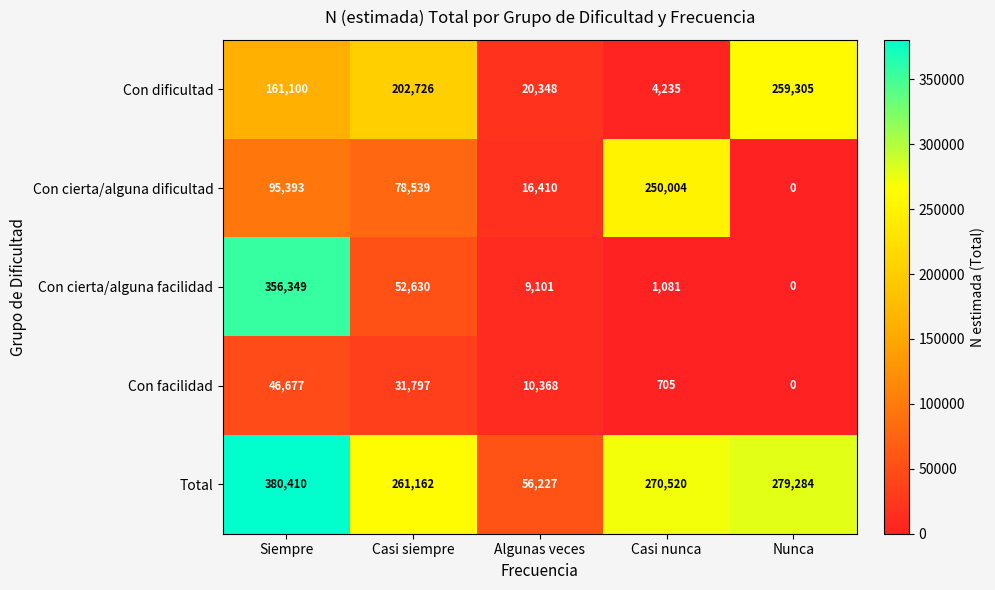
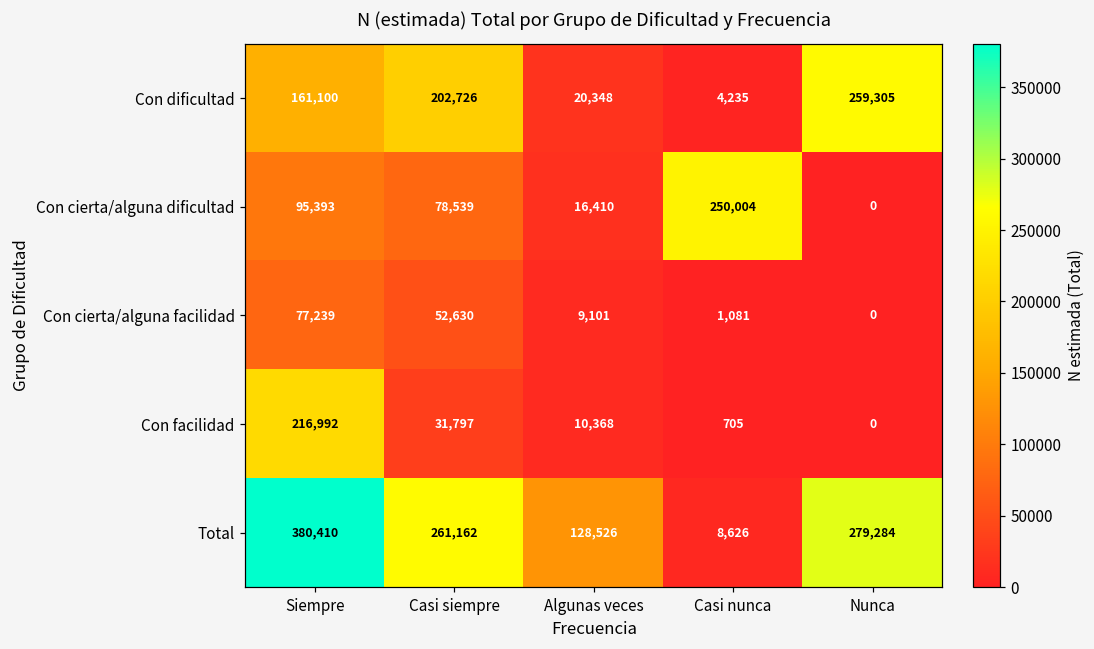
  {
    "Con dificultad": {
      "Siempre": "161,100",
      "Casi siempre": "202,726",
      "Algunas veces": "20,348",
      "Casi nunca": "4,235",
      "Nunca": "259,305"
    },
    "Con cierta/alguna dificultad": {
      "Siempre": "95,393",
      "Casi siempre": "78,539",
      "Algunas veces": "16,410",
      "Casi nunca": "250,004",
      "Nunca": "0"
    },
    "Con cierta/alguna facilidad": {
-     "Siempre": "356,349",
+     "Siempre": "77,239",
      "Casi siempre": "52,630",
      "Algunas veces": "9,101",
      "Casi nunca": "1,081",
      "Nunca": "0"
    },
    "Con facilidad": {
-     "Siempre": "46,677",
+     "Siempre": "216,992",
      "Casi siempre": "31,797",
      "Algunas veces": "10,368",
      "Casi nunca": "705",
      "Nunca": "0"
    },
    "Total": {
      "Siempre": "380,410",
      "Casi siempre": "261,162",
-     "Algunas veces": "56,227",
-     "Casi nunca": "270,520",
+     "Algunas veces": "128,526",
+     "Casi nunca": "8,626",
      "Nunca": "279,284"
    }
  }
